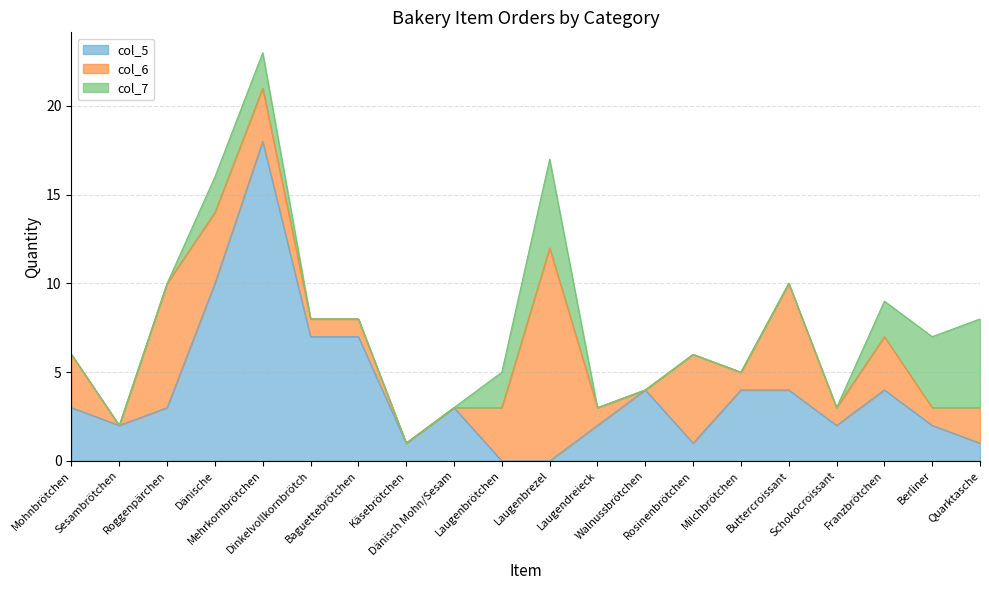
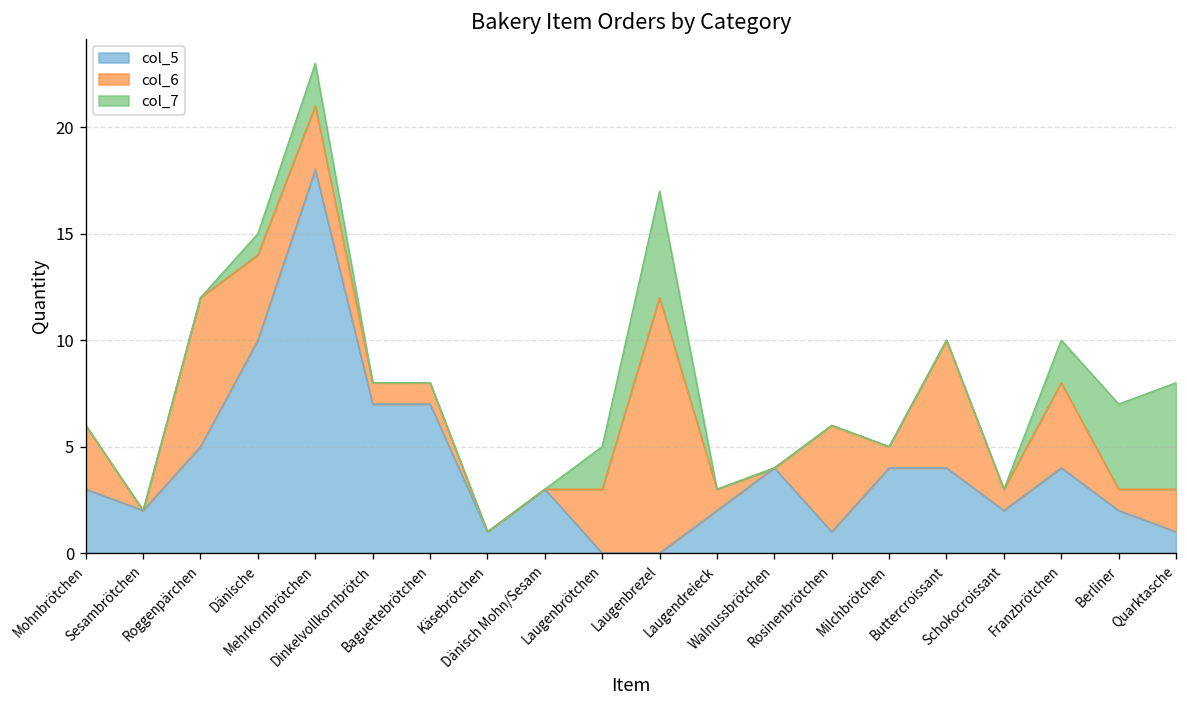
  {
    "col_5": {
      "Mohnbrötchen": 3,
-     "Roggenpärchen": 3,
+     "Roggenpärchen": 5,
      "Dänische": 10,
      "Mehrkornbrötchen": 18,
      "Dinkelvollkornbrötch": 7,
      "Baguettebrötchen": 7,
      "Laugenbrötchen": 0,
      "Laugenbrezel": 0,
      "Laugendreieck": 2,
      "Rosinenbrötchen": 1,
      "Milchbrötchen": 4,
      "Buttercroissant": 4,
      "Schokocroissant": 2,
      "Franzbrötchen": 4,
      "Berliner": 2,
      "Quarktasche": 1
    },
    "col_6": {
      "Dänische": 4,
      "Mehrkornbrötchen": 3,
      "Laugenbrötchen": 3,
      "Laugenbrezel": 12,
-     "Franzbrötchen": 3,
+     "Franzbrötchen": 4,
      "Berliner": 1,
      "Quarktasche": 2
    },
    "col_7": {
-     "Dänische": 2,
+     "Dänische": 1,
      "Mehrkornbrötchen": 2,
      "Laugenbrötchen": 2,
      "Laugenbrezel": 5,
      "Franzbrötchen": 2,
      "Berliner": 4,
      "Quarktasche": 5
    }
  }
